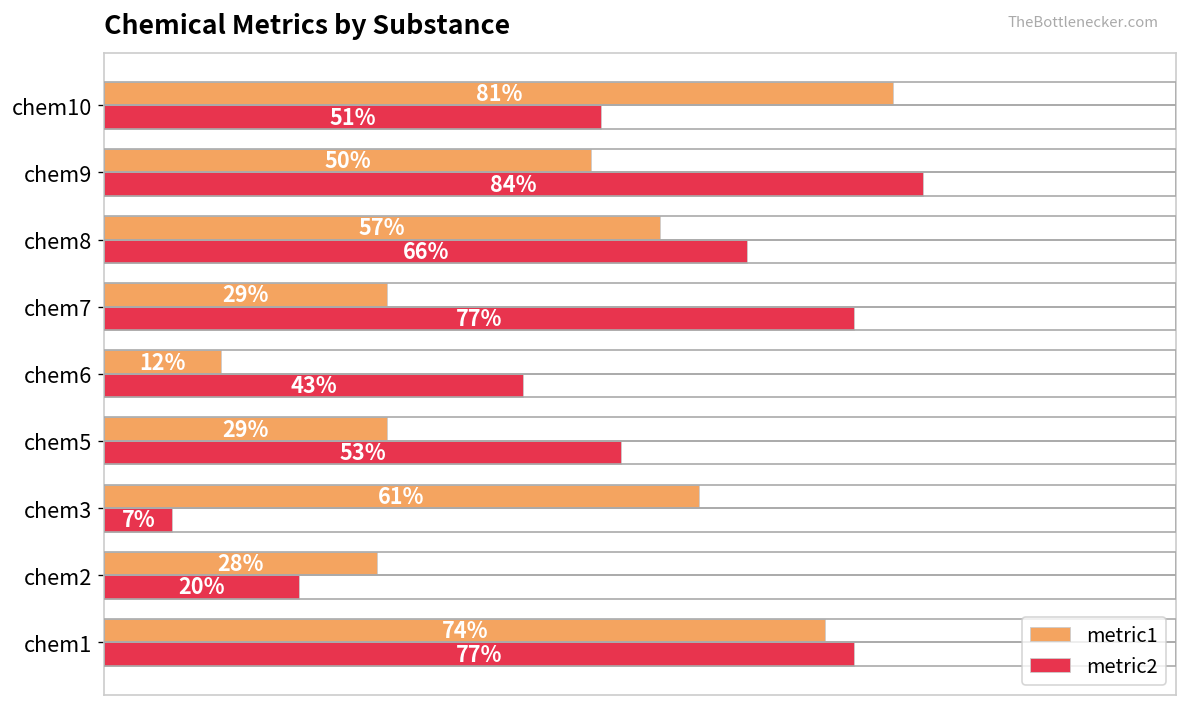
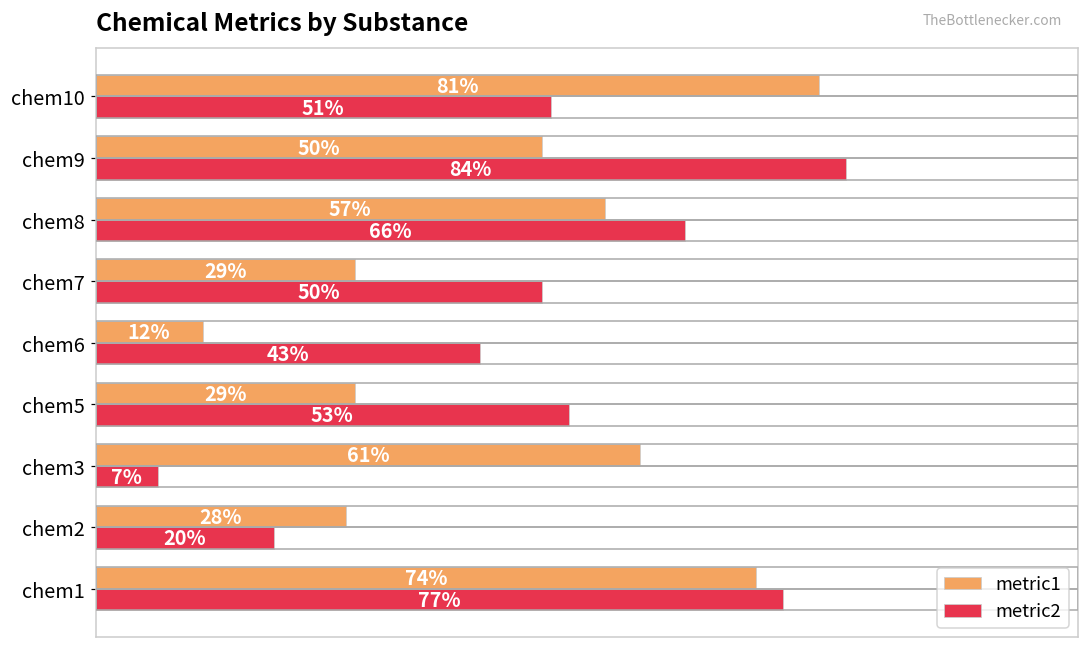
  {
    "metric1": {
      "chem10": "81%",
      "chem9": "50%",
      "chem8": "57%",
      "chem7": "29%",
      "chem6": "12%",
      "chem5": "29%",
      "chem3": "61%",
      "chem2": "28%",
      "chem1": "74%"
    },
    "metric2": {
      "chem10": "51%",
      "chem9": "84%",
      "chem8": "66%",
-     "chem7": "77%",
+     "chem7": "50%",
      "chem6": "43%",
      "chem5": "53%",
      "chem3": "7%",
      "chem2": "20%",
      "chem1": "77%"
    }
  }
